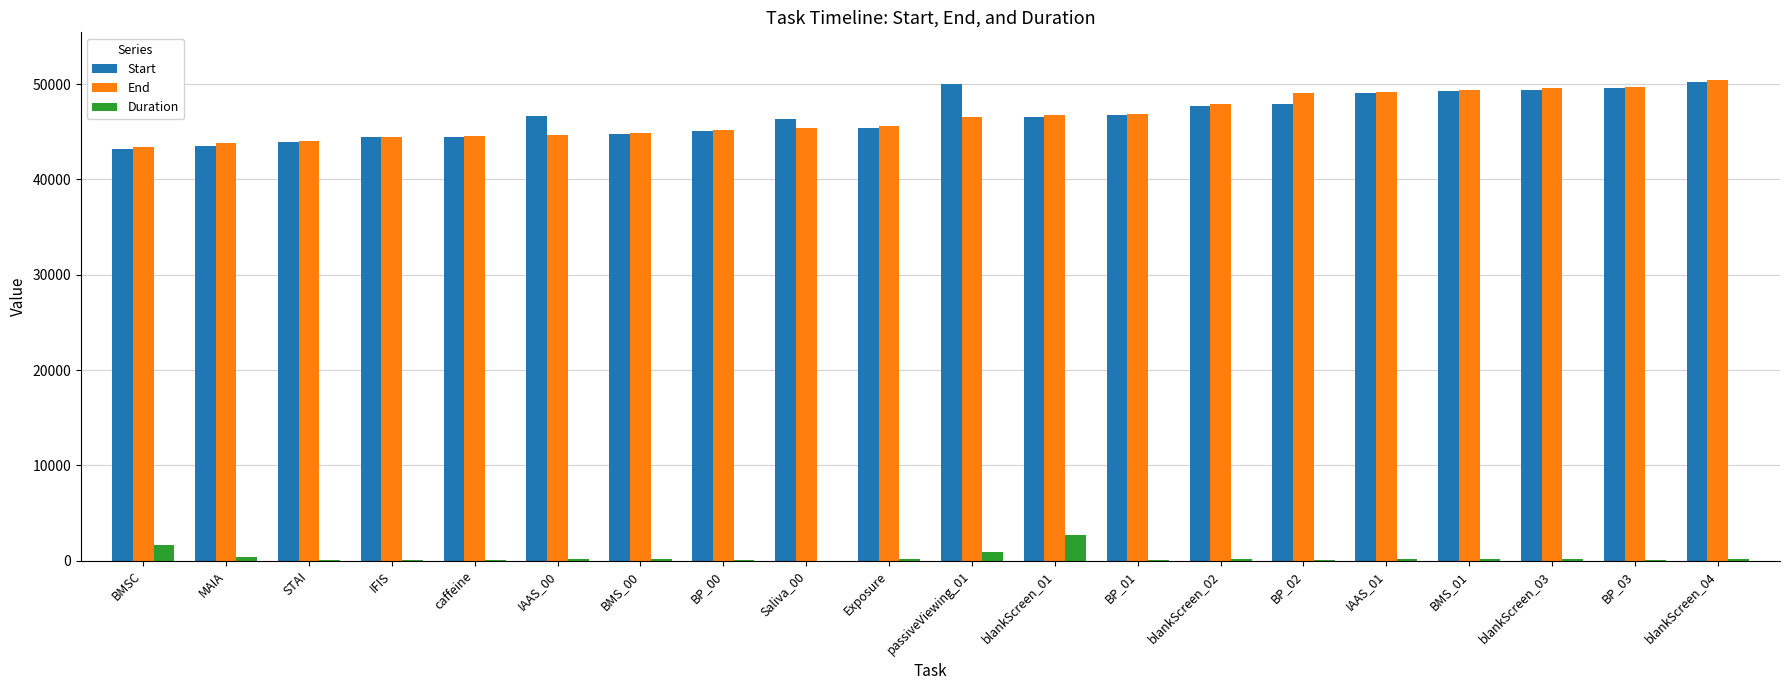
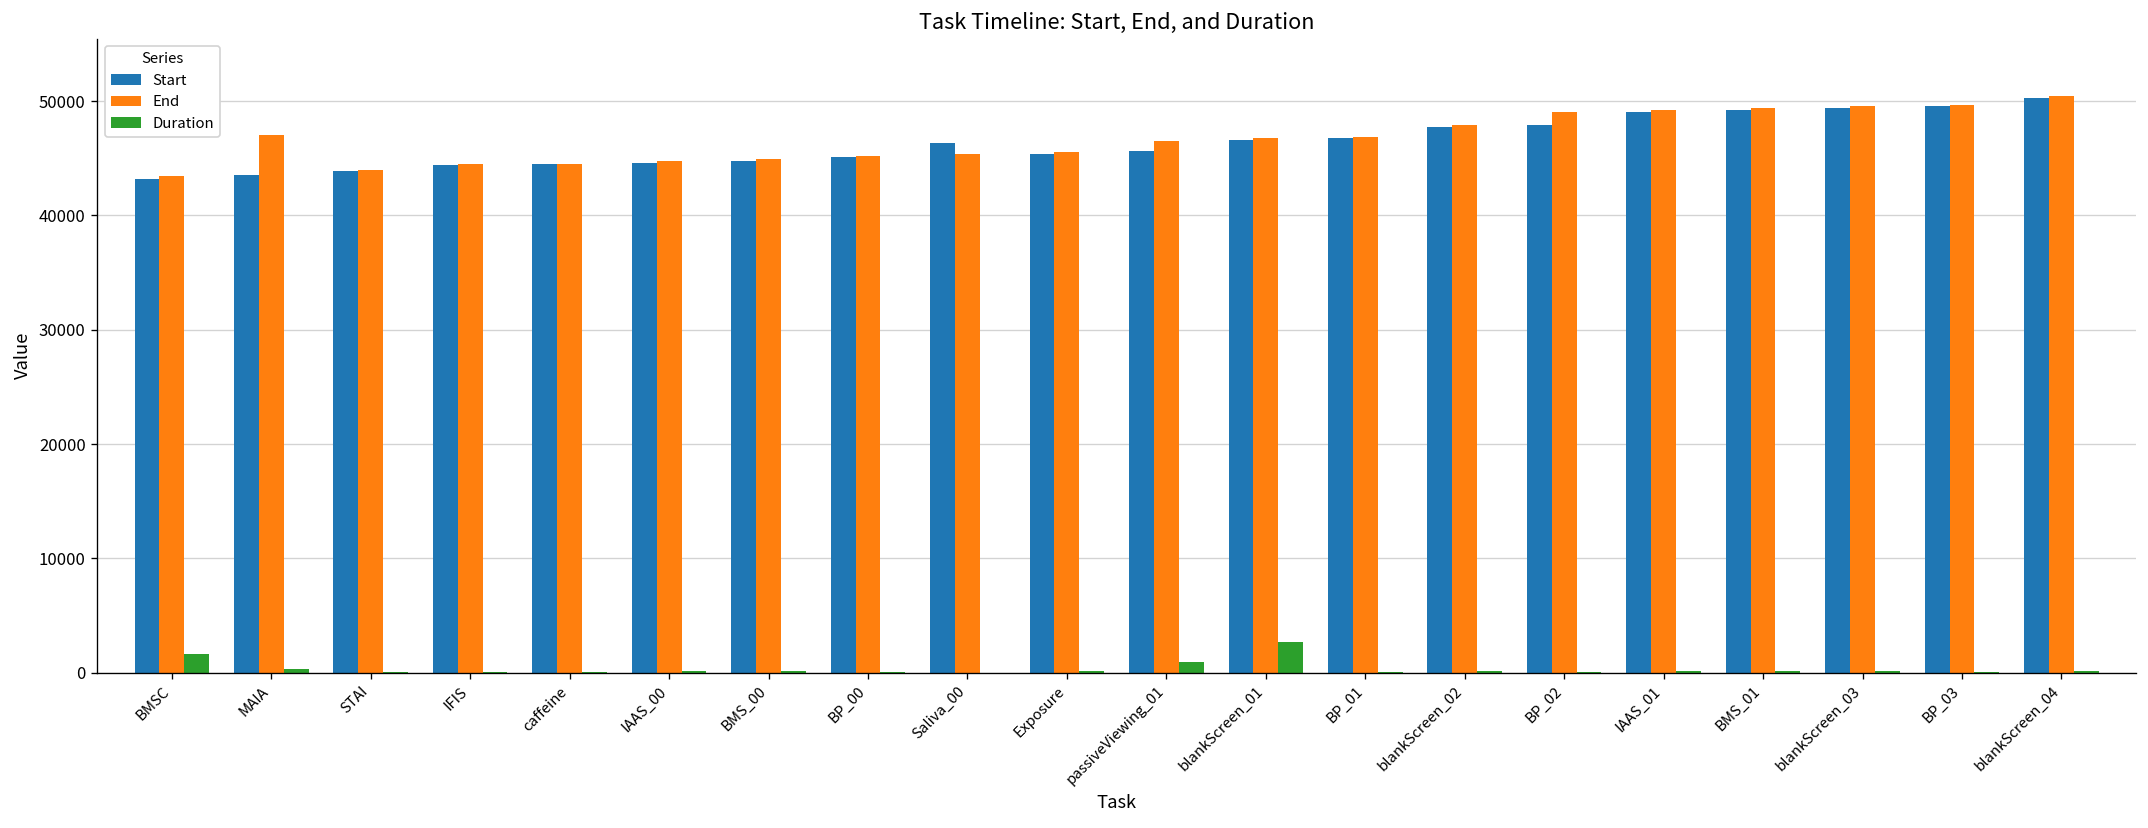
  {
    "Start": {
      "BMSC": 43000,
      "MAIA": 43000,
      "STAI": 44000,
      "IFIS": 44000,
      "caffeine": 45000,
-     "IAAS_00": 47000,
+     "IAAS_00": 45000,
      "BMS_00": 45000,
      "BP_00": 45000,
      "Saliva_00": 46000,
      "Exposure": 45000,
-     "passiveViewing_01": 50000,
+     "passiveViewing_01": 46000,
      "blankScreen_01": 47000,
      "BP_01": 47000,
      "blankScreen_02": 48000,
      "BP_02": 48000,
      "IAAS_01": 49000,
      "BMS_01": 49000,
      "blankScreen_03": 49000,
      "BP_03": 50000,
      "blankScreen_04": 50000
    },
    "End": {
      "BMSC": 43000,
-     "MAIA": 44000,
+     "MAIA": 47000,
      "STAI": 44000,
      "IFIS": 44000,
      "caffeine": 45000,
      "IAAS_00": 45000,
      "BMS_00": 45000,
      "BP_00": 45000,
      "Saliva_00": 45000,
      "Exposure": 46000,
      "passiveViewing_01": 47000,
      "blankScreen_01": 47000,
      "BP_01": 47000,
      "blankScreen_02": 48000,
      "BP_02": 49000,
      "IAAS_01": 49000,
      "BMS_01": 49000,
      "blankScreen_03": 50000,
      "BP_03": 50000,
      "blankScreen_04": 50000
    },
    "Duration": {
      "BMSC": 2000,
      "MAIA": 0,
      "passiveViewing_01": 1000,
      "blankScreen_01": 3000
    }
  }
